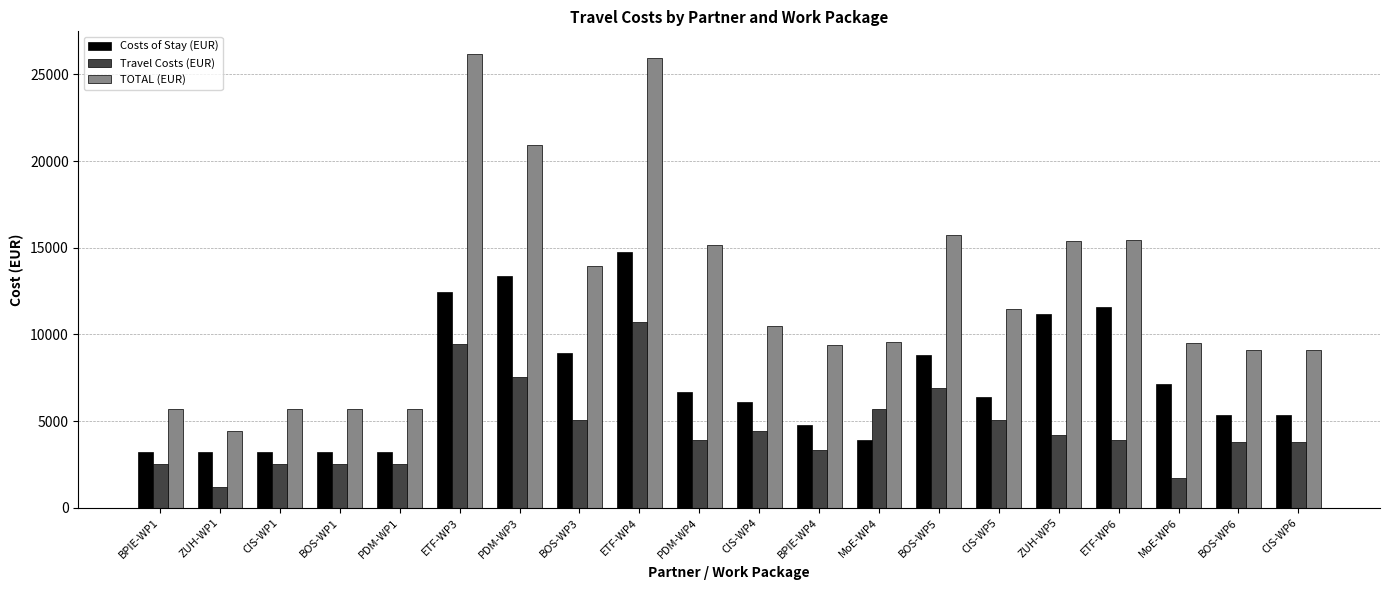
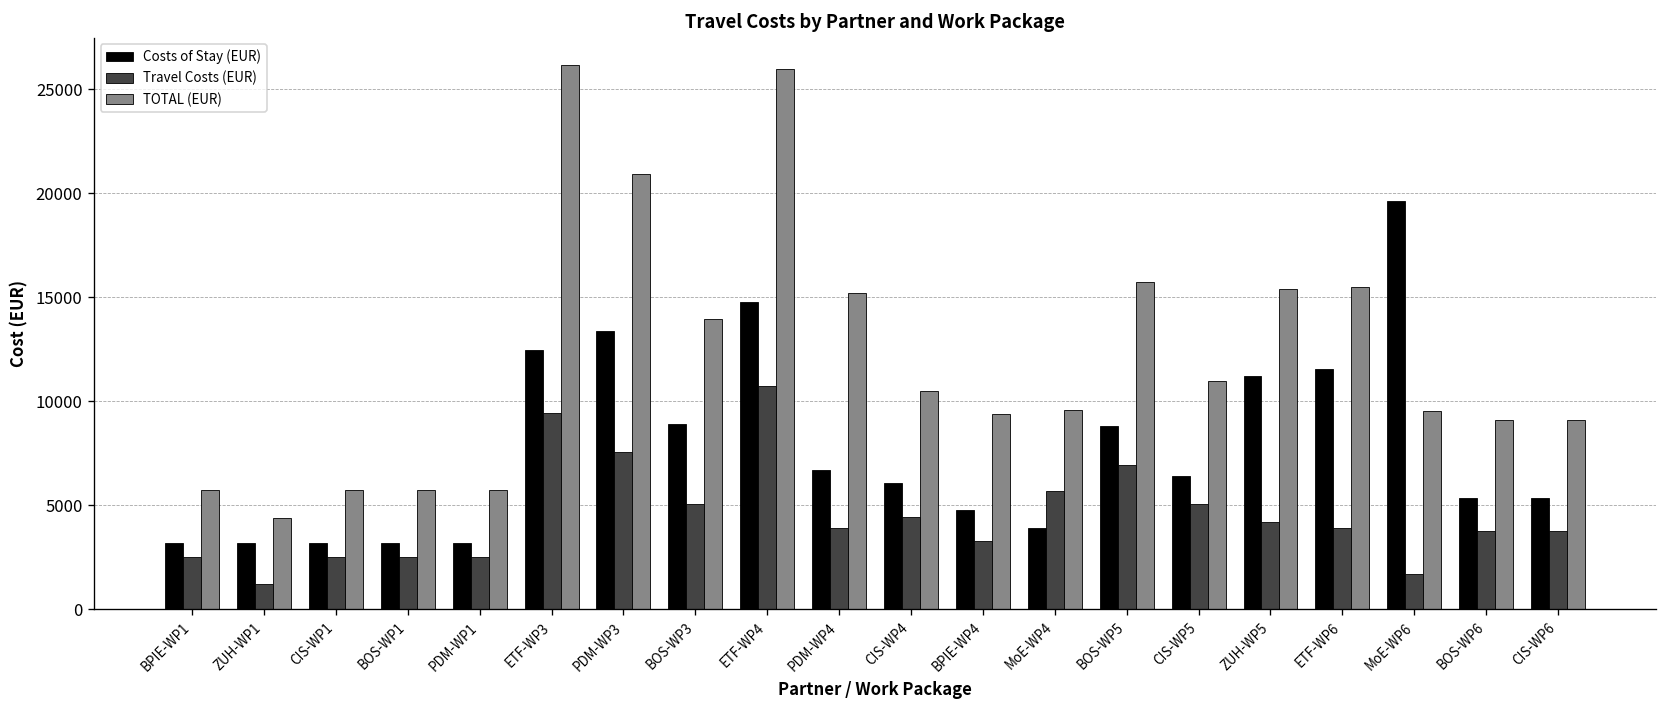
  {
    "Costs of Stay (EUR)": {
      "BPIE-WP1": 3200,
      "ZUH-WP1": 3200,
      "CIS-WP1": 3200,
      "BOS-WP1": 3200,
      "PDM-WP1": 3200,
      "ETF-WP3": 12500,
      "PDM-WP3": 13400,
      "BOS-WP3": 8900,
      "ETF-WP4": 14800,
      "PDM-WP4": 6700,
      "CIS-WP4": 6100,
      "BPIE-WP4": 4800,
      "MoE-WP4": 3900,
      "BOS-WP5": 8800,
      "CIS-WP5": 6400,
      "ZUH-WP5": 11200,
      "ETF-WP6": 11600,
-     "MoE-WP6": 7100,
+     "MoE-WP6": 19600,
      "BOS-WP6": 5300,
      "CIS-WP6": 5300
    },
    "Travel Costs (EUR)": {
      "BPIE-WP1": 2500,
      "ZUH-WP1": 1200,
      "CIS-WP1": 2500,
      "BOS-WP1": 2500,
      "PDM-WP1": 2500,
      "ETF-WP3": 9500,
      "PDM-WP3": 7600,
      "BOS-WP3": 5000,
      "ETF-WP4": 10700,
      "PDM-WP4": 3900,
      "CIS-WP4": 4400,
      "BPIE-WP4": 3300,
      "MoE-WP4": 5700,
      "BOS-WP5": 6900,
      "CIS-WP5": 5000,
      "ZUH-WP5": 4200,
      "ETF-WP6": 3900,
      "MoE-WP6": 1700,
      "BOS-WP6": 3800,
      "CIS-WP6": 3800
    },
    "TOTAL (EUR)": {
      "BPIE-WP1": 5700,
      "ZUH-WP1": 4400,
      "CIS-WP1": 5700,
      "BOS-WP1": 5700,
      "PDM-WP1": 5700,
      "ETF-WP3": 26200,
      "PDM-WP3": 20900,
      "BOS-WP3": 14000,
      "ETF-WP4": 26000,
      "PDM-WP4": 15200,
      "CIS-WP4": 10500,
      "BPIE-WP4": 9400,
      "MoE-WP4": 9600,
      "BOS-WP5": 15700,
-     "CIS-WP5": 11400,
+     "CIS-WP5": 11000,
      "ZUH-WP5": 15400,
      "ETF-WP6": 15500,
      "MoE-WP6": 9500,
      "BOS-WP6": 9100,
      "CIS-WP6": 9100
    }
  }
